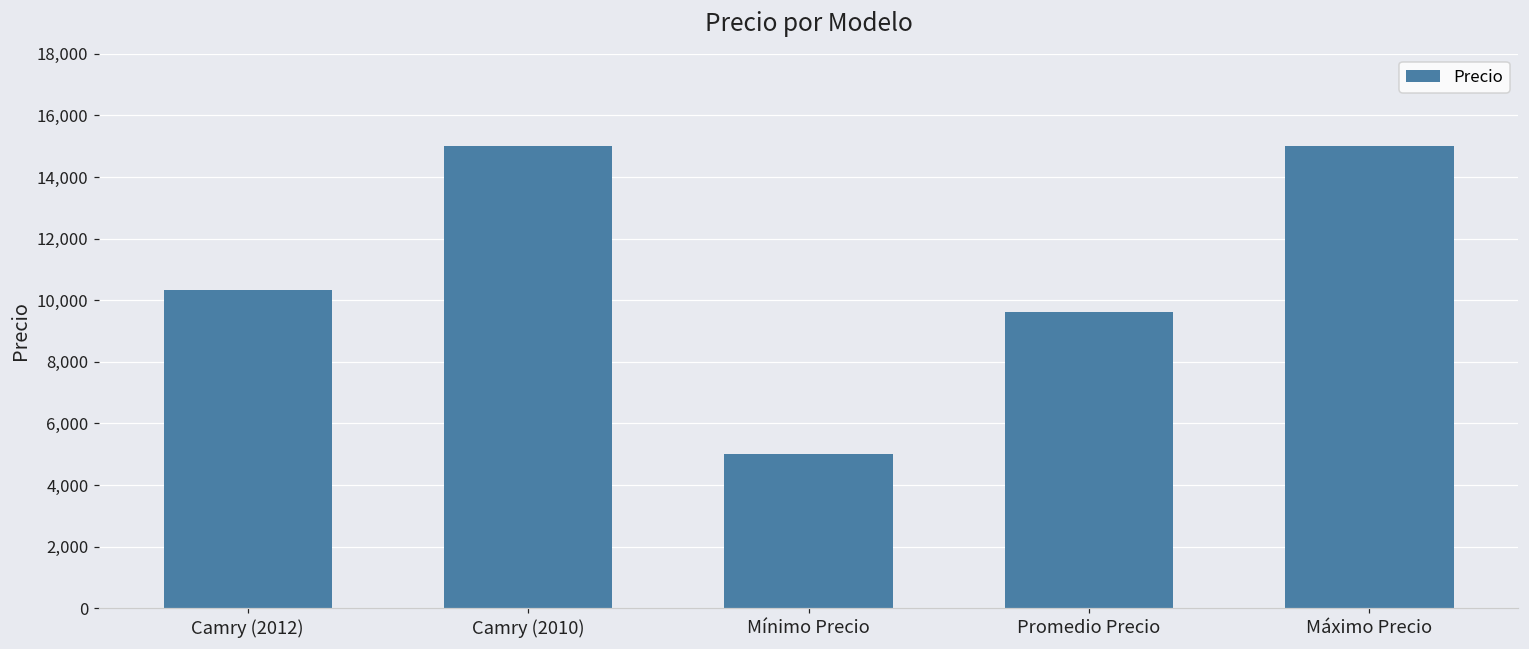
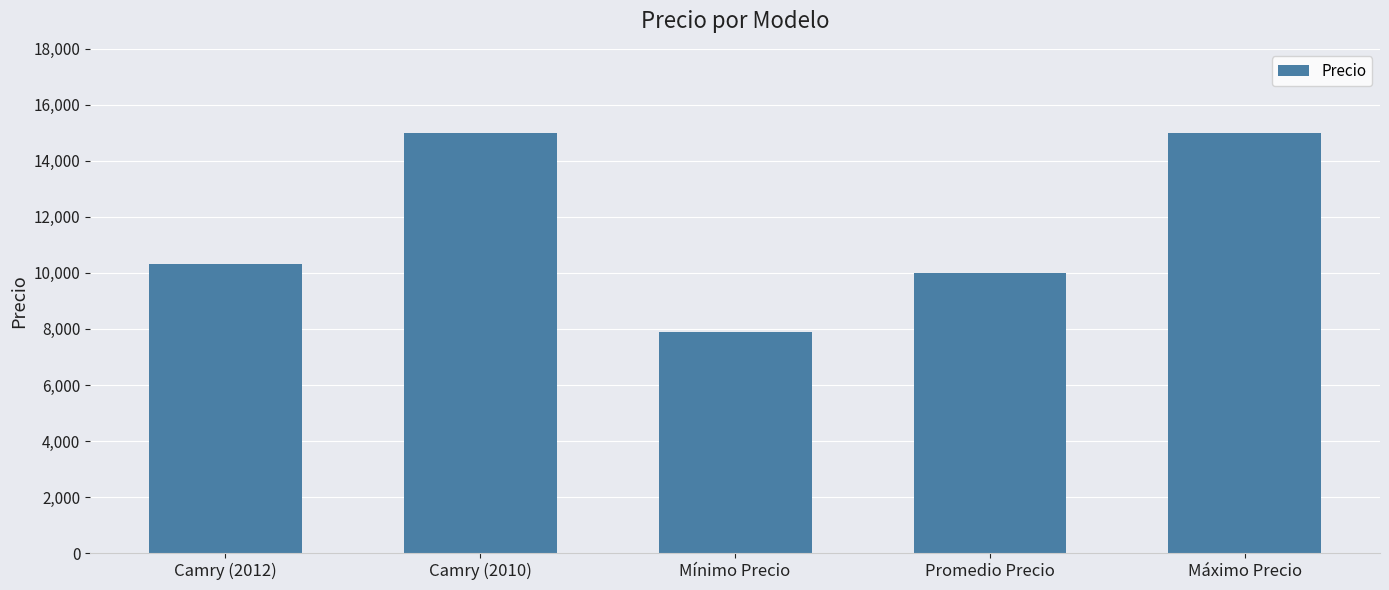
  {
    "Camry (2012)": "10,300",
    "Camry (2010)": "15,000",
-   "Mínimo Precio": "5,000",
-   "Promedio Precio": "9,600",
+   "Mínimo Precio": "7,900",
+   "Promedio Precio": "10,000",
    "Máximo Precio": "15,000"
  }
